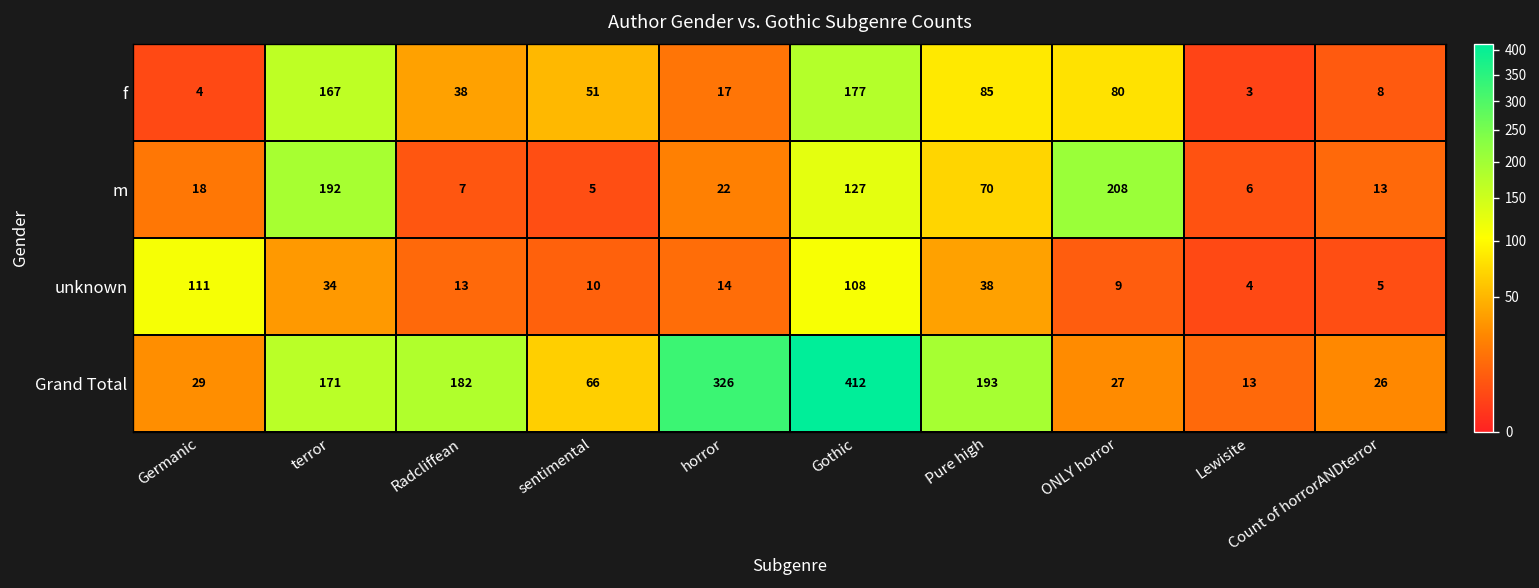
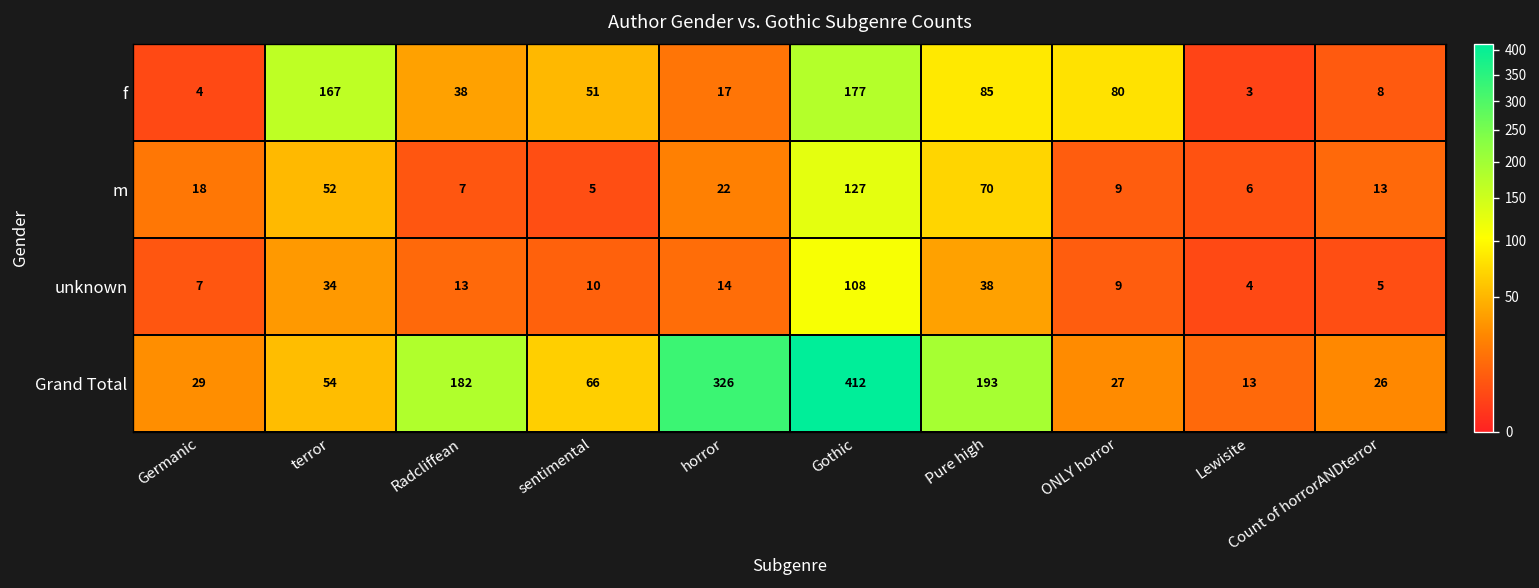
  {
    "f": {
      "Germanic": 4,
      "terror": 167,
      "Radcliffean": 38,
      "sentimental": 51,
      "horror": 17,
      "Gothic": 177,
      "Pure high": 85,
      "ONLY horror": 80,
      "Lewisite": 3,
      "Count of horrorANDterror": 8
    },
    "m": {
      "Germanic": 18,
-     "terror": 192,
+     "terror": 52,
      "Radcliffean": 7,
      "sentimental": 5,
      "horror": 22,
      "Gothic": 127,
      "Pure high": 70,
-     "ONLY horror": 208,
+     "ONLY horror": 9,
      "Lewisite": 6,
      "Count of horrorANDterror": 13
    },
    "unknown": {
-     "Germanic": 111,
+     "Germanic": 7,
      "terror": 34,
      "Radcliffean": 13,
      "sentimental": 10,
      "horror": 14,
      "Gothic": 108,
      "Pure high": 38,
      "ONLY horror": 9,
      "Lewisite": 4,
      "Count of horrorANDterror": 5
    },
    "Grand Total": {
      "Germanic": 29,
-     "terror": 171,
+     "terror": 54,
      "Radcliffean": 182,
      "sentimental": 66,
      "horror": 326,
      "Gothic": 412,
      "Pure high": 193,
      "ONLY horror": 27,
      "Lewisite": 13,
      "Count of horrorANDterror": 26
    }
  }
